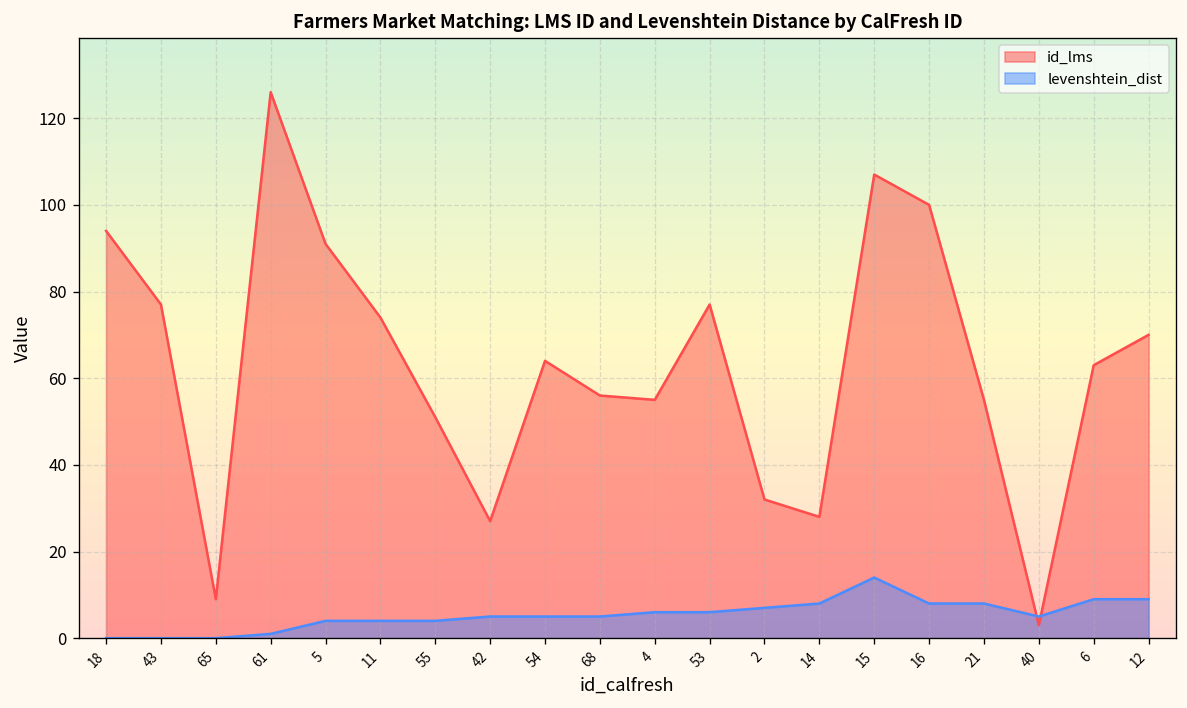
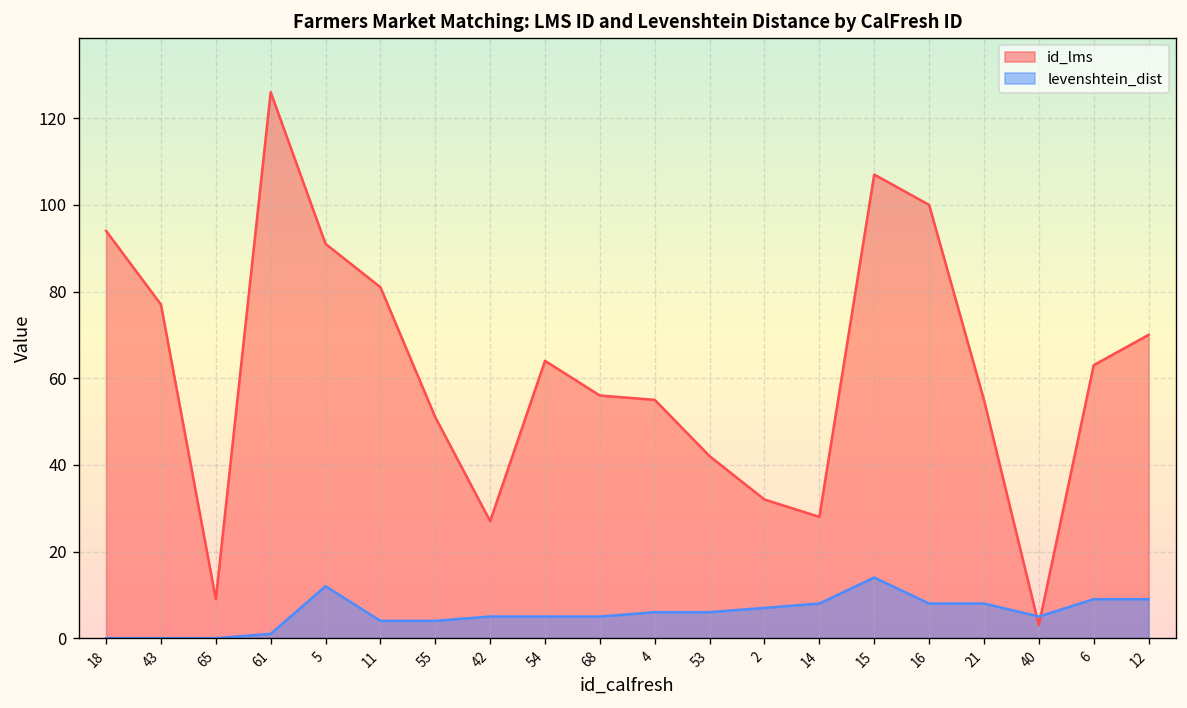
  {
    "id_lms": {
      "18": 94,
      "43": 77,
      "65": 9,
      "61": 126,
      "5": 91,
-     "11": 74,
+     "11": 81,
      "55": 51,
      "42": 27,
      "54": 64,
      "68": 56,
      "4": 55,
-     "53": 77,
+     "53": 42,
      "2": 32,
      "14": 28,
      "15": 107,
      "16": 100,
      "21": 55,
      "40": 3,
      "6": 63,
      "12": 70
    },
    "levenshtein_dist": {
      "18": 0,
      "43": 0,
      "65": 0,
      "61": 1,
-     "5": 4,
+     "5": 12,
      "11": 4,
      "55": 4,
      "42": 5,
      "54": 5,
      "68": 5,
      "4": 6,
      "53": 6,
      "2": 7,
      "14": 8,
      "15": 14,
      "16": 8,
      "21": 8,
      "40": 5,
      "6": 9,
      "12": 9
    }
  }
